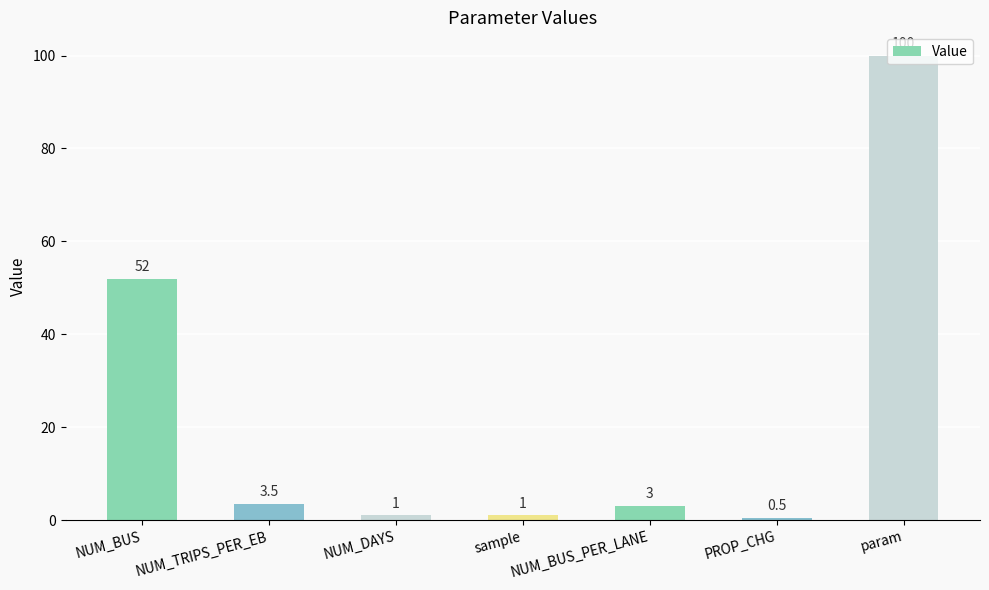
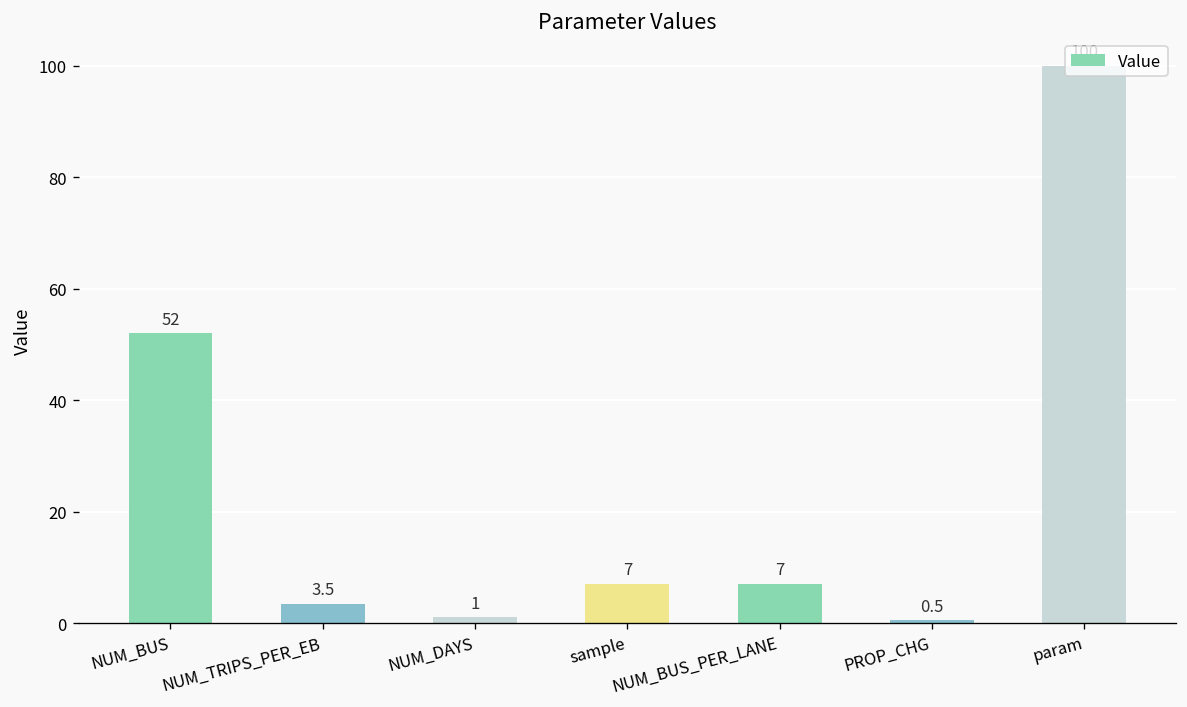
  {
    "NUM_BUS": 52,
    "NUM_TRIPS_PER_EB": 3.5,
    "NUM_DAYS": 1,
-   "sample": 1,
-   "NUM_BUS_PER_LANE": 3,
+   "sample": 7,
+   "NUM_BUS_PER_LANE": 7,
    "PROP_CHG": 0.5
  }
